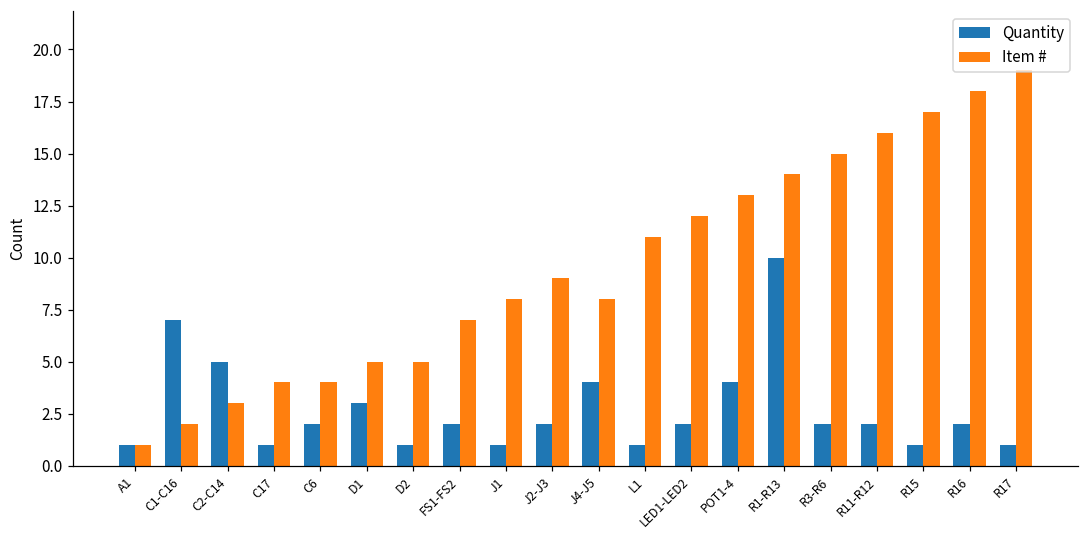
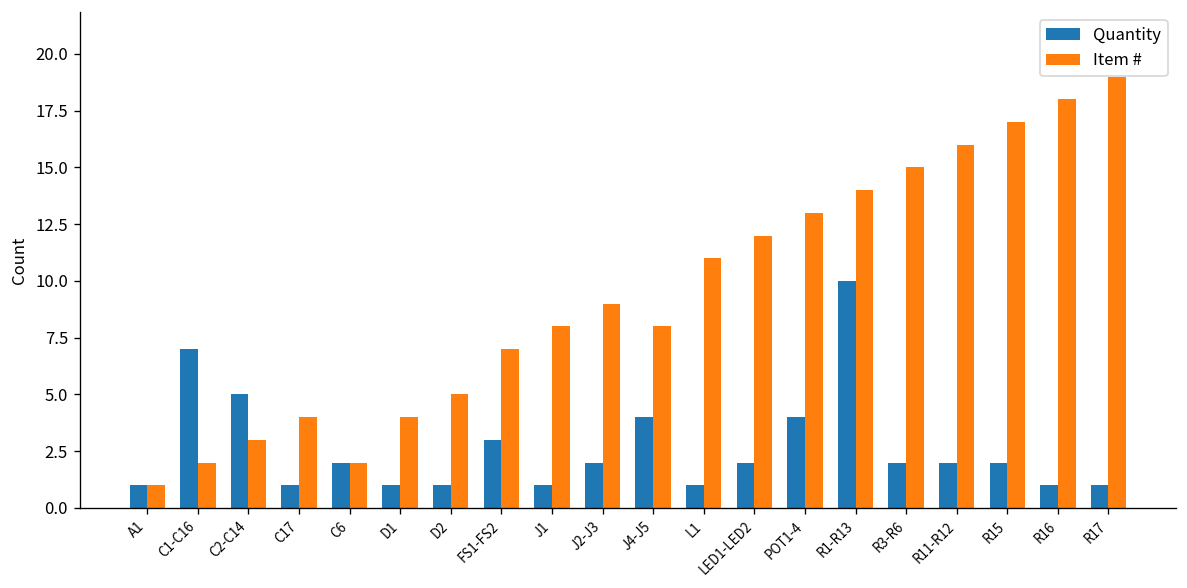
  {
    "Quantity": {
      "A1": 1,
      "C1-C16": 7,
      "C2-C14": 5,
      "C17": 1,
      "C6": 2,
-     "D1": 3,
+     "D1": 1,
      "D2": 1,
-     "FS1-FS2": 2,
+     "FS1-FS2": 3,
      "J1": 1,
      "J2-J3": 2,
      "J4-J5": 4,
      "L1": 1,
      "LED1-LED2": 2,
      "POT1-4": 4,
      "R1-R13": 10,
      "R3-R6": 2,
      "R11-R12": 2,
-     "R15": 1,
-     "R16": 2,
+     "R15": 2,
+     "R16": 1,
      "R17": 1
    },
    "Item #": {
      "A1": 1,
      "C1-C16": 2,
      "C2-C14": 3,
      "C17": 4,
-     "C6": 4,
-     "D1": 5,
+     "C6": 2,
+     "D1": 4,
      "D2": 5,
      "FS1-FS2": 7,
      "J1": 8,
      "J2-J3": 9,
      "J4-J5": 8,
      "L1": 11,
      "LED1-LED2": 12,
      "POT1-4": 13,
      "R1-R13": 14,
      "R3-R6": 15,
      "R11-R12": 16,
      "R15": 17,
      "R16": 18,
      "R17": 19
    }
  }
